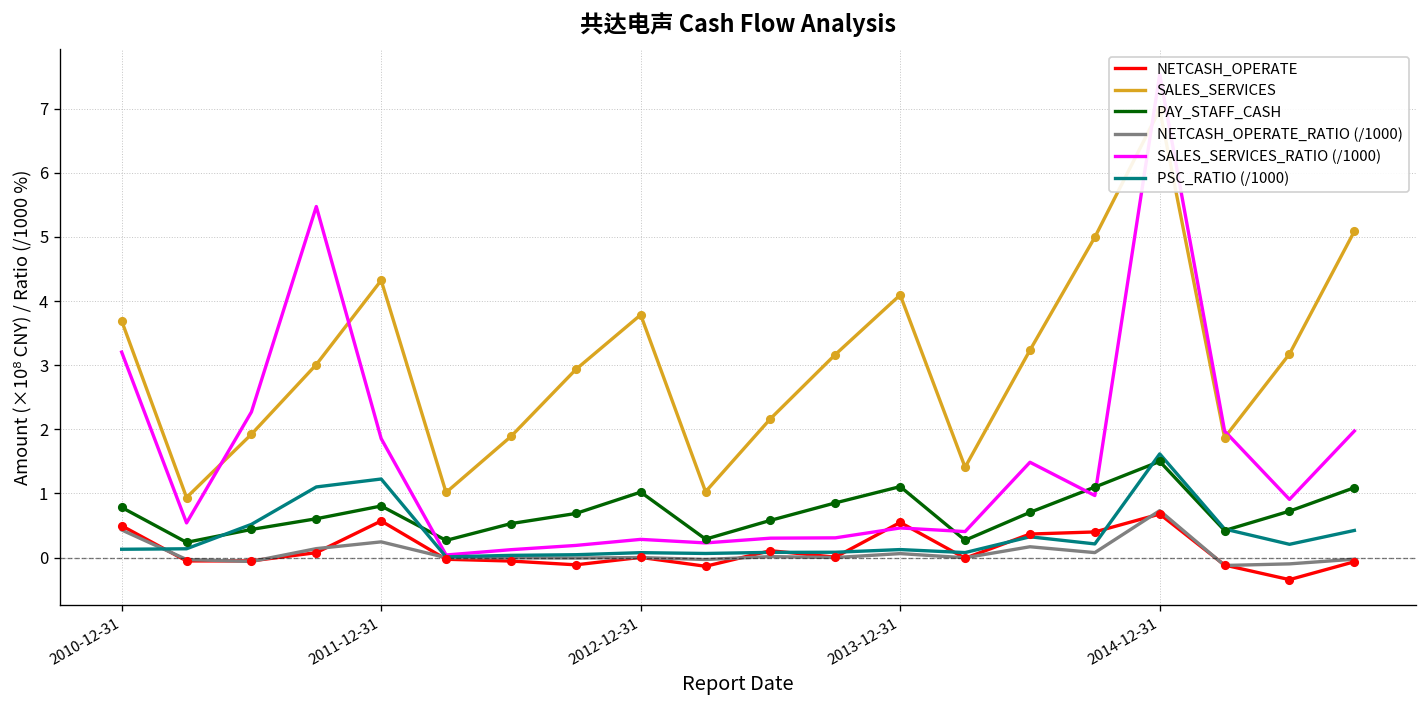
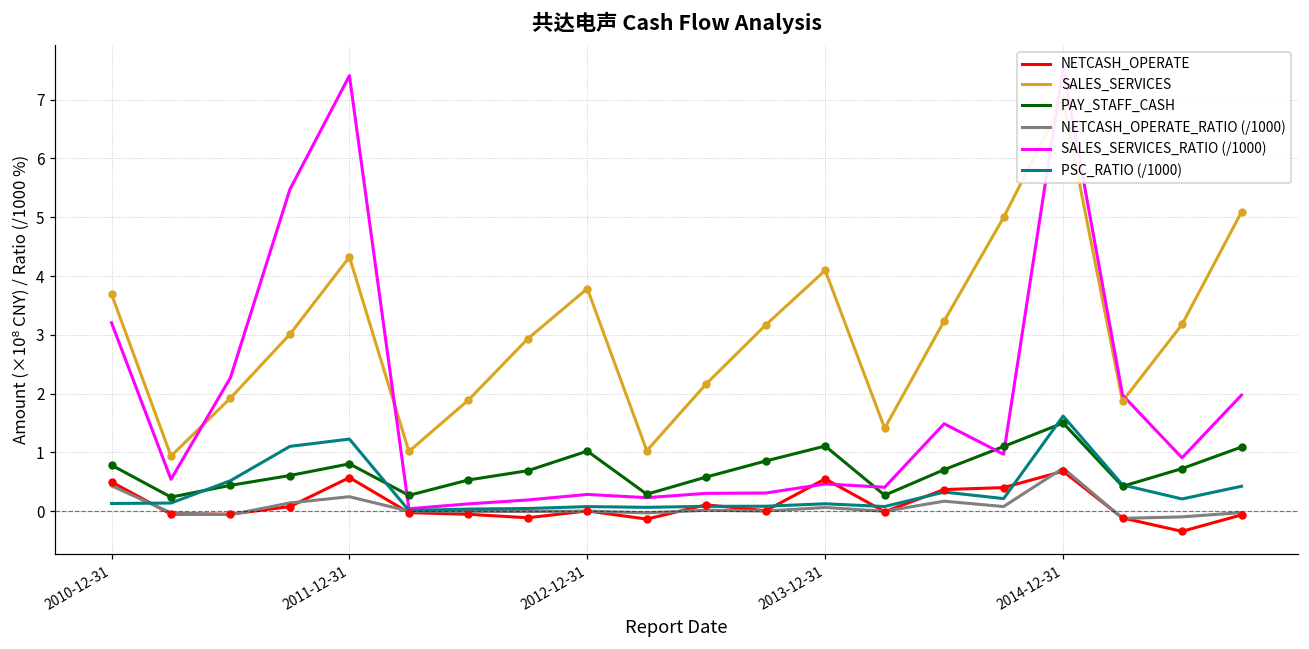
  {
    "NETCASH_OPERATE": {
      "2010-12-31": 0.5,
      "2011-12-31": 0.6,
      "2013-12-31": 0.5,
      "2014-12-31": 0.7
    },
    "SALES_SERVICES": {
      "2010-12-31": 3.7,
      "2011-12-31": 4.3,
      "2012-12-31": 3.8,
      "2013-12-31": 4.1
    },
    "PAY_STAFF_CASH": {
      "2010-12-31": 0.8,
      "2011-12-31": 0.8,
      "2012-12-31": 1.0,
      "2013-12-31": 1.1,
      "2014-12-31": 1.5
    },
    "NETCASH_OPERATE_RATIO (/1000)": {
      "2010-12-31": 0.4,
      "2011-12-31": 0.2,
      "2013-12-31": 0.1,
      "2014-12-31": 0.7
    },
    "SALES_SERVICES_RATIO (/1000)": {
      "2010-12-31": 3.2,
-     "2011-12-31": 1.9,
+     "2011-12-31": 7.4,
      "2012-12-31": 0.3,
      "2013-12-31": 0.5
    },
    "PSC_RATIO (/1000)": {
      "2010-12-31": 0.1,
      "2011-12-31": 1.2,
      "2012-12-31": 0.1,
      "2013-12-31": 0.1,
      "2014-12-31": 1.6
    }
  }
